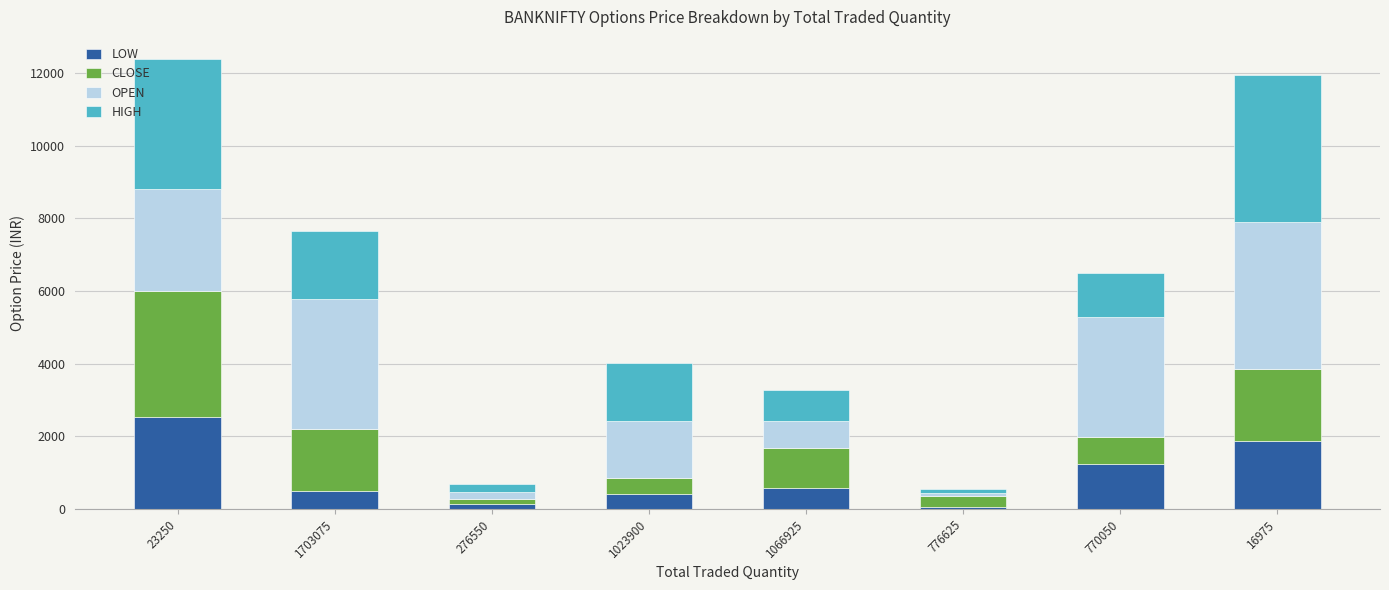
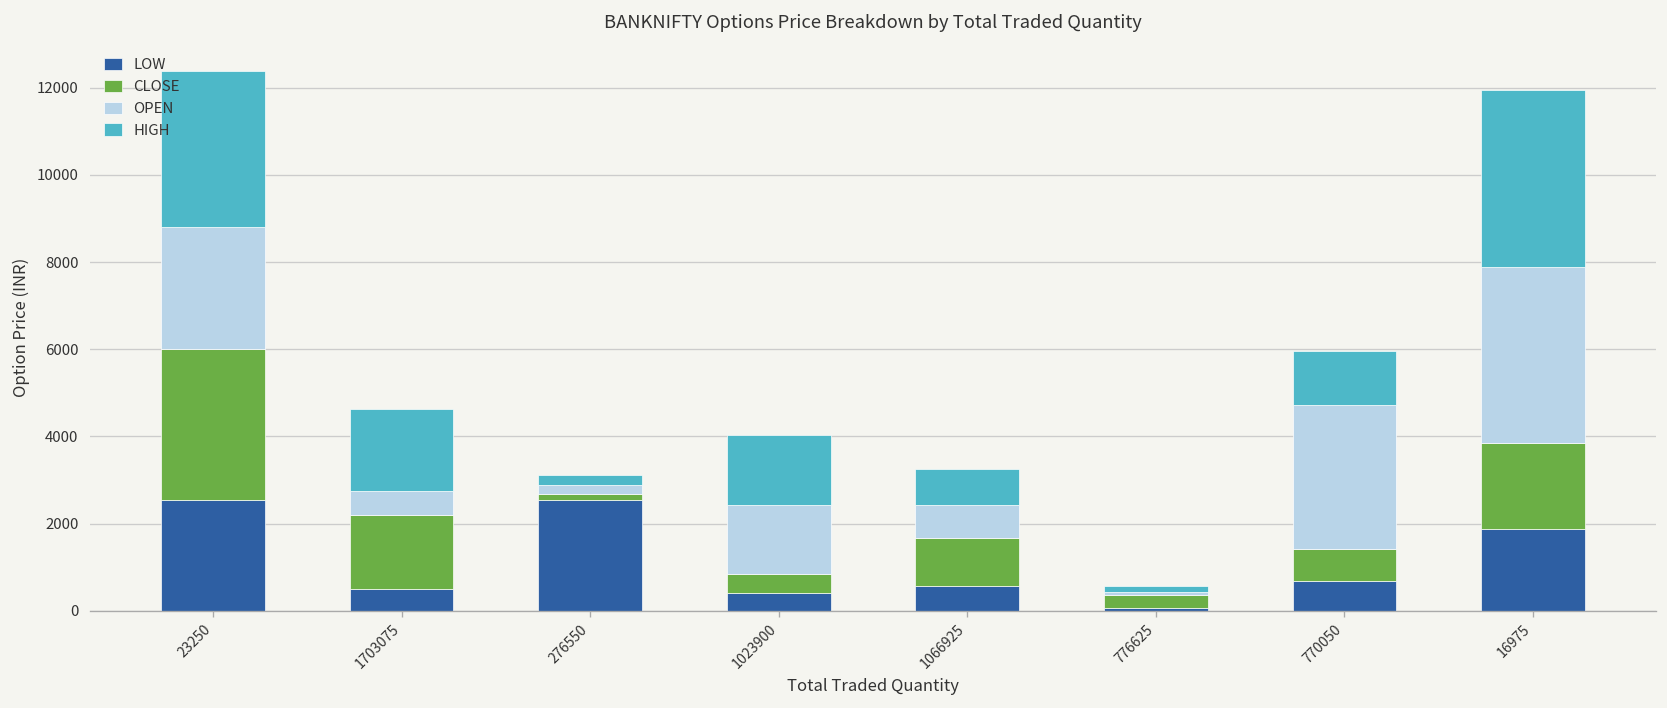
  {
    "LOW": {
      "23250": 2500,
      "1703075": 500,
-     "276550": 100,
+     "276550": 2500,
      "1023900": 400,
      "1066925": 600,
-     "770050": 1200,
+     "770050": 700,
      "16975": 1900
    },
    "CLOSE": {
      "23250": 3500,
      "1703075": 1700,
      "276550": 100,
      "1023900": 400,
      "1066925": 1100,
      "776625": 300,
      "770050": 700,
      "16975": 2000
    },
    "OPEN": {
      "23250": 2800,
-     "1703075": 3600,
+     "1703075": 500,
      "276550": 200,
      "1023900": 1600,
      "1066925": 800,
      "776625": 100,
      "770050": 3300,
      "16975": 4100
    },
    "HIGH": {
      "23250": 3600,
      "1703075": 1900,
      "276550": 200,
      "1023900": 1600,
      "1066925": 800,
      "776625": 100,
      "770050": 1200,
      "16975": 4100
    }
  }
